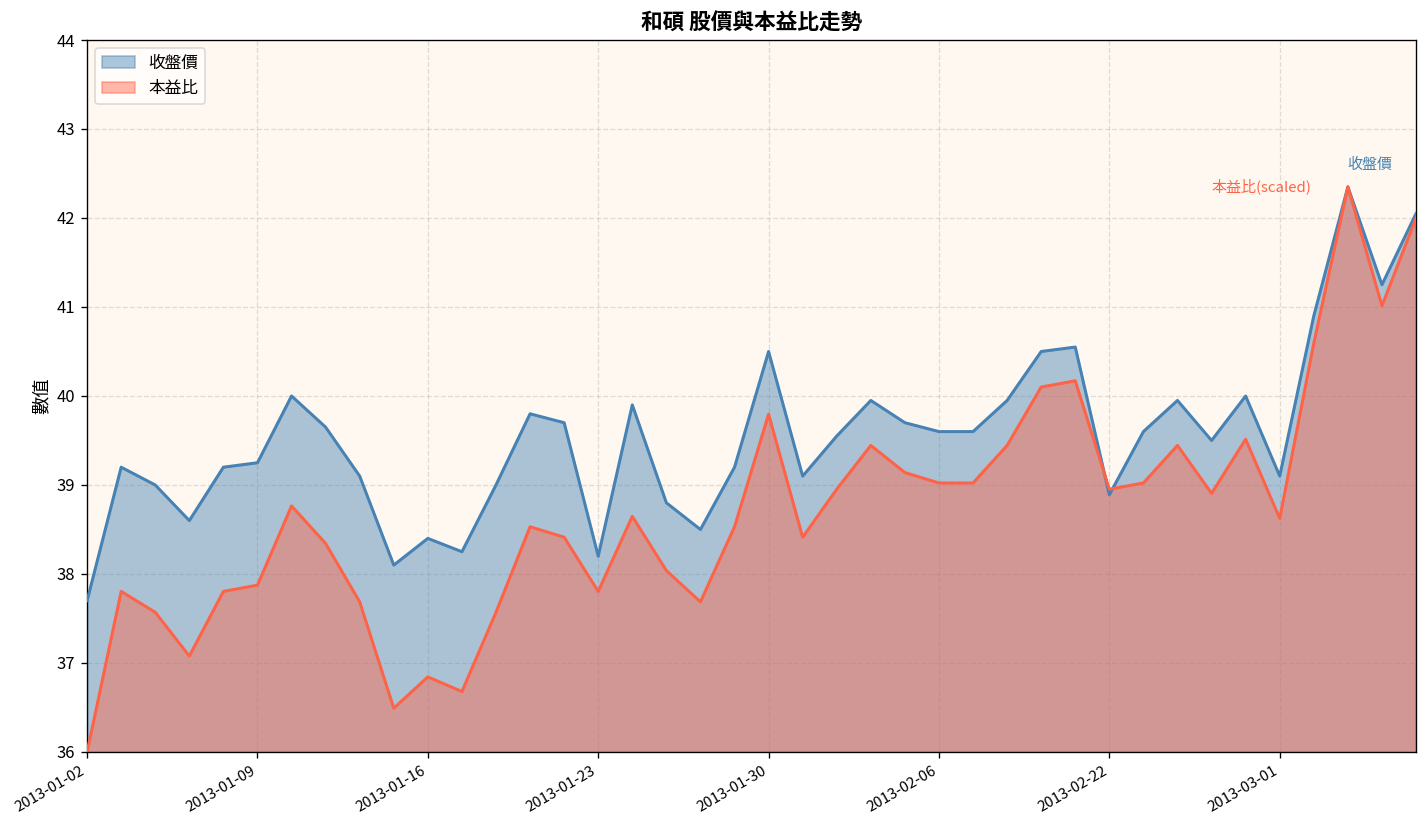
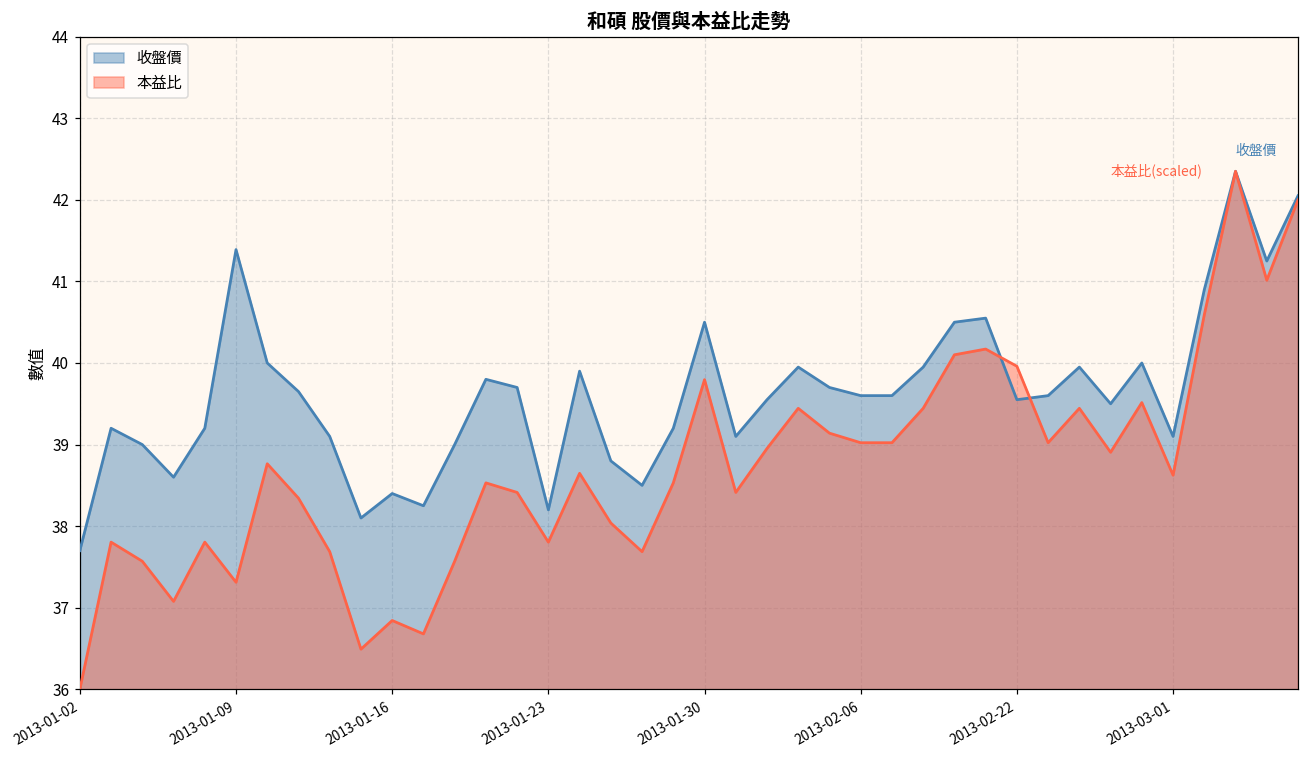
  {
    "收盤價": {
      "2013-01-02": 37.7,
-     "2013-01-09": 39.3,
+     "2013-01-09": 41.4,
      "2013-01-16": 38.4,
      "2013-01-23": 38.2,
      "2013-01-30": 40.5,
      "2013-02-06": 39.6,
-     "2013-02-22": 38.9,
+     "2013-02-22": 39.6,
      "2013-03-01": 39.1
    },
    "本益比": {
      "2013-01-02": 36.0,
-     "2013-01-09": 37.9,
+     "2013-01-09": 37.3,
      "2013-01-16": 36.8,
      "2013-01-23": 37.8,
      "2013-01-30": 39.8,
      "2013-02-06": 39.0,
-     "2013-02-22": 39.0,
+     "2013-02-22": 40.0,
      "2013-03-01": 38.6
    }
  }
